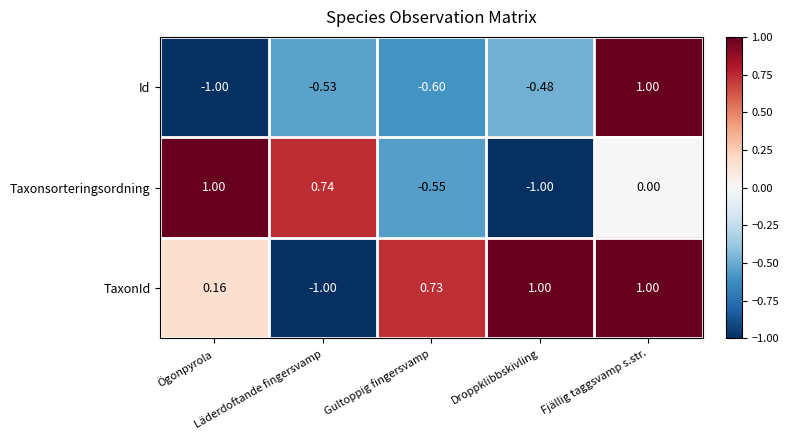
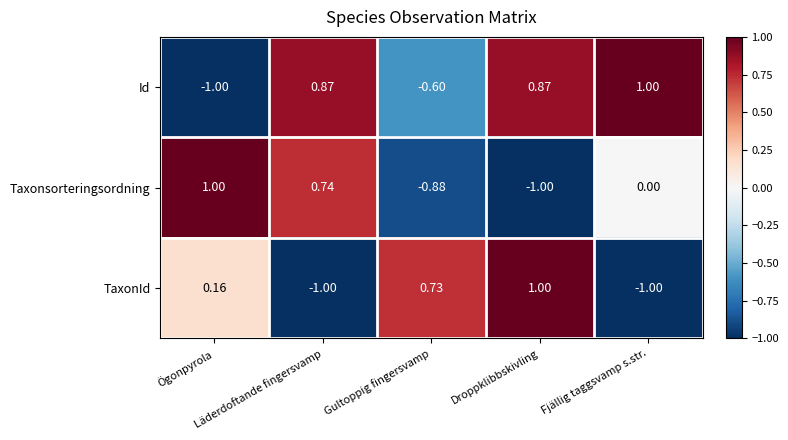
  {
    "Id": {
      "Ögonpyrola": -1.00,
-     "Läderdoftande fingersvamp": -0.53,
+     "Läderdoftande fingersvamp": 0.87,
      "Gultoppig fingersvamp": -0.60,
-     "Droppklibbskivling": -0.48,
+     "Droppklibbskivling": 0.87,
      "Fjällig taggsvamp s.str.": 1.00
    },
    "Taxonsorteringsordning": {
      "Ögonpyrola": 1.00,
      "Läderdoftande fingersvamp": 0.74,
-     "Gultoppig fingersvamp": -0.55,
+     "Gultoppig fingersvamp": -0.88,
      "Droppklibbskivling": -1.00,
      "Fjällig taggsvamp s.str.": 0.00
    },
    "TaxonId": {
      "Ögonpyrola": 0.16,
      "Läderdoftande fingersvamp": -1.00,
      "Gultoppig fingersvamp": 0.73,
      "Droppklibbskivling": 1.00,
-     "Fjällig taggsvamp s.str.": 1.00
+     "Fjällig taggsvamp s.str.": -1.00
    }
  }
